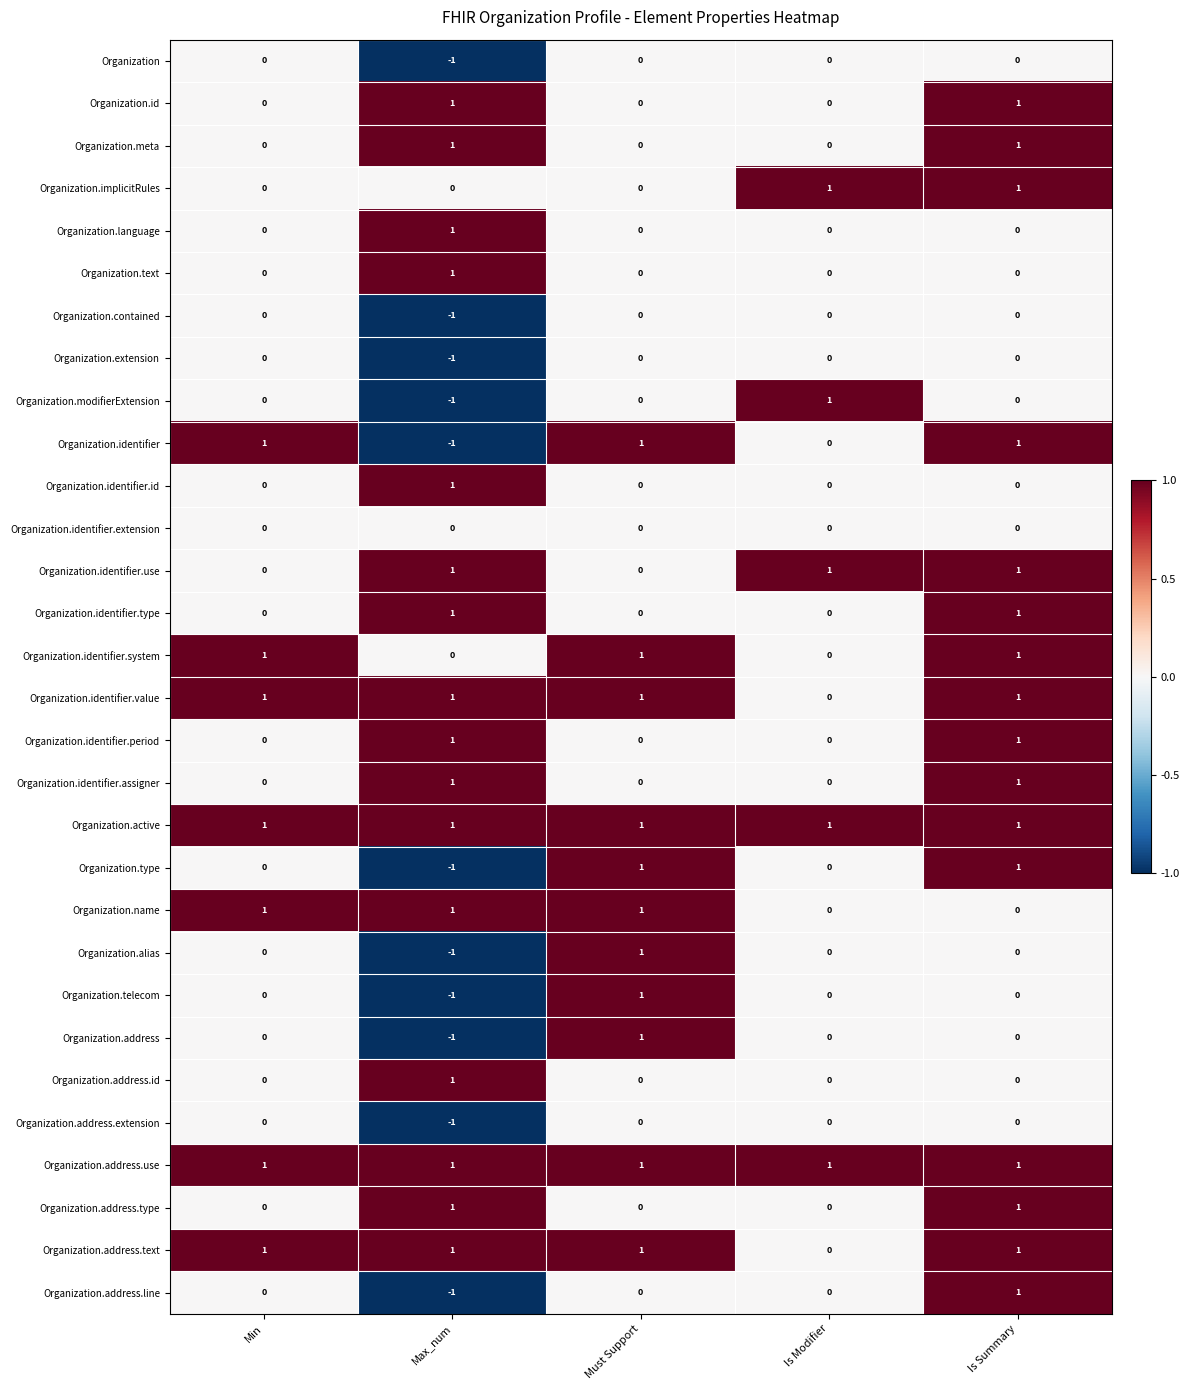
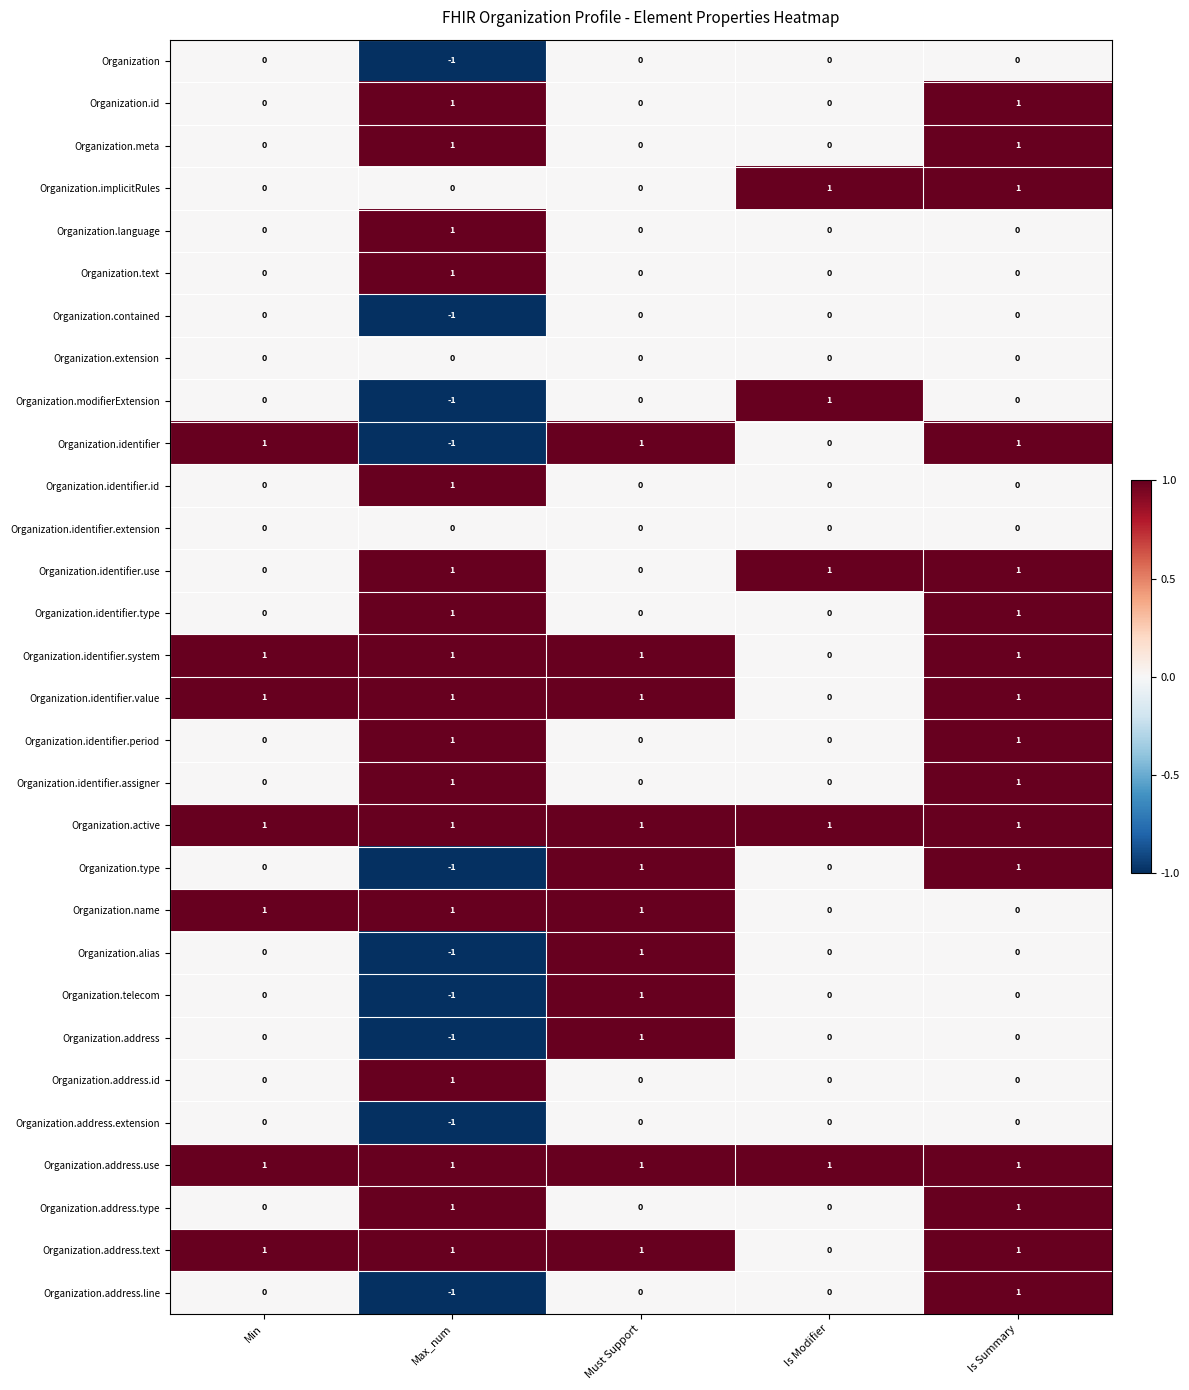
  {
    "Organization": {
      "Min": 0,
      "Max_num": -1,
      "Must Support": 0,
      "Is Modifier": 0,
      "Is Summary": 0
    },
    "Organization.id": {
      "Min": 0,
      "Max_num": 1,
      "Must Support": 0,
      "Is Modifier": 0,
      "Is Summary": 1
    },
    "Organization.meta": {
      "Min": 0,
      "Max_num": 1,
      "Must Support": 0,
      "Is Modifier": 0,
      "Is Summary": 1
    },
    "Organization.implicitRules": {
      "Min": 0,
      "Max_num": 0,
      "Must Support": 0,
      "Is Modifier": 1,
      "Is Summary": 1
    },
    "Organization.language": {
      "Min": 0,
      "Max_num": 1,
      "Must Support": 0,
      "Is Modifier": 0,
      "Is Summary": 0
    },
    "Organization.text": {
      "Min": 0,
      "Max_num": 1,
      "Must Support": 0,
      "Is Modifier": 0,
      "Is Summary": 0
    },
    "Organization.contained": {
      "Min": 0,
      "Max_num": -1,
      "Must Support": 0,
      "Is Modifier": 0,
      "Is Summary": 0
    },
    "Organization.extension": {
      "Min": 0,
-     "Max_num": -1,
+     "Max_num": 0,
      "Must Support": 0,
      "Is Modifier": 0,
      "Is Summary": 0
    },
    "Organization.modifierExtension": {
      "Min": 0,
      "Max_num": -1,
      "Must Support": 0,
      "Is Modifier": 1,
      "Is Summary": 0
    },
    "Organization.identifier": {
      "Min": 1,
      "Max_num": -1,
      "Must Support": 1,
      "Is Modifier": 0,
      "Is Summary": 1
    },
    "Organization.identifier.id": {
      "Min": 0,
      "Max_num": 1,
      "Must Support": 0,
      "Is Modifier": 0,
      "Is Summary": 0
    },
    "Organization.identifier.extension": {
      "Min": 0,
      "Max_num": 0,
      "Must Support": 0,
      "Is Modifier": 0,
      "Is Summary": 0
    },
    "Organization.identifier.use": {
      "Min": 0,
      "Max_num": 1,
      "Must Support": 0,
      "Is Modifier": 1,
      "Is Summary": 1
    },
    "Organization.identifier.type": {
      "Min": 0,
      "Max_num": 1,
      "Must Support": 0,
      "Is Modifier": 0,
      "Is Summary": 1
    },
    "Organization.identifier.system": {
      "Min": 1,
-     "Max_num": 0,
+     "Max_num": 1,
      "Must Support": 1,
      "Is Modifier": 0,
      "Is Summary": 1
    },
    "Organization.identifier.value": {
      "Min": 1,
      "Max_num": 1,
      "Must Support": 1,
      "Is Modifier": 0,
      "Is Summary": 1
    },
    "Organization.identifier.period": {
      "Min": 0,
      "Max_num": 1,
      "Must Support": 0,
      "Is Modifier": 0,
      "Is Summary": 1
    },
    "Organization.identifier.assigner": {
      "Min": 0,
      "Max_num": 1,
      "Must Support": 0,
      "Is Modifier": 0,
      "Is Summary": 1
    },
    "Organization.active": {
      "Min": 1,
      "Max_num": 1,
      "Must Support": 1,
      "Is Modifier": 1,
      "Is Summary": 1
    },
    "Organization.type": {
      "Min": 0,
      "Max_num": -1,
      "Must Support": 1,
      "Is Modifier": 0,
      "Is Summary": 1
    },
    "Organization.name": {
      "Min": 1,
      "Max_num": 1,
      "Must Support": 1,
      "Is Modifier": 0,
      "Is Summary": 0
    },
    "Organization.alias": {
      "Min": 0,
      "Max_num": -1,
      "Must Support": 1,
      "Is Modifier": 0,
      "Is Summary": 0
    },
    "Organization.telecom": {
      "Min": 0,
      "Max_num": -1,
      "Must Support": 1,
      "Is Modifier": 0,
      "Is Summary": 0
    },
    "Organization.address": {
      "Min": 0,
      "Max_num": -1,
      "Must Support": 1,
      "Is Modifier": 0,
      "Is Summary": 0
    },
    "Organization.address.id": {
      "Min": 0,
      "Max_num": 1,
      "Must Support": 0,
      "Is Modifier": 0,
      "Is Summary": 0
    },
    "Organization.address.extension": {
      "Min": 0,
      "Max_num": -1,
      "Must Support": 0,
      "Is Modifier": 0,
      "Is Summary": 0
    },
    "Organization.address.use": {
      "Min": 1,
      "Max_num": 1,
      "Must Support": 1,
      "Is Modifier": 1,
      "Is Summary": 1
    },
    "Organization.address.type": {
      "Min": 0,
      "Max_num": 1,
      "Must Support": 0,
      "Is Modifier": 0,
      "Is Summary": 1
    },
    "Organization.address.text": {
      "Min": 1,
      "Max_num": 1,
      "Must Support": 1,
      "Is Modifier": 0,
      "Is Summary": 1
    },
    "Organization.address.line": {
      "Min": 0,
      "Max_num": -1,
      "Must Support": 0,
      "Is Modifier": 0,
      "Is Summary": 1
    }
  }
